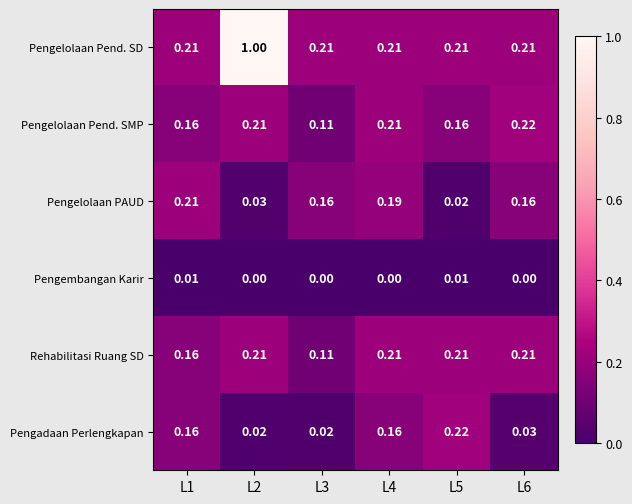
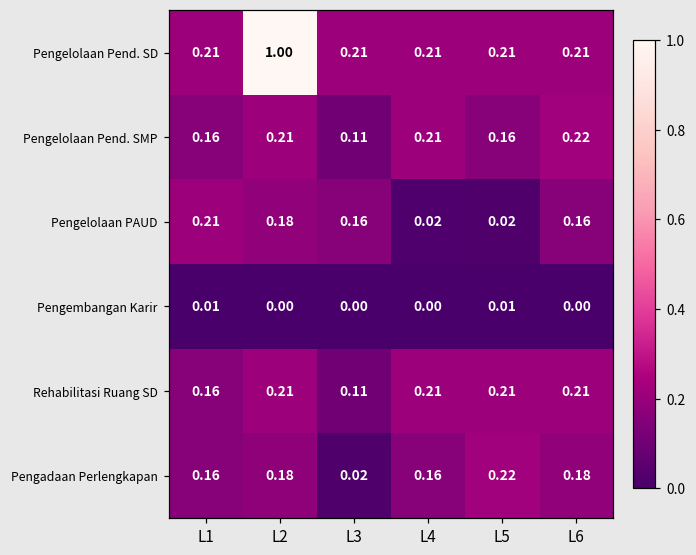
  {
    "Pengelolaan Pend. SD": {
      "L1": 0.21,
      "L2": 1.00,
      "L3": 0.21,
      "L4": 0.21,
      "L5": 0.21,
      "L6": 0.21
    },
    "Pengelolaan Pend. SMP": {
      "L1": 0.16,
      "L2": 0.21,
      "L3": 0.11,
      "L4": 0.21,
      "L5": 0.16,
      "L6": 0.22
    },
    "Pengelolaan PAUD": {
      "L1": 0.21,
-     "L2": 0.03,
+     "L2": 0.18,
      "L3": 0.16,
-     "L4": 0.19,
+     "L4": 0.02,
      "L5": 0.02,
      "L6": 0.16
    },
    "Pengembangan Karir": {
      "L1": 0.01,
      "L2": 0.00,
      "L3": 0.00,
      "L4": 0.00,
      "L5": 0.01,
      "L6": 0.00
    },
    "Rehabilitasi Ruang SD": {
      "L1": 0.16,
      "L2": 0.21,
      "L3": 0.11,
      "L4": 0.21,
      "L5": 0.21,
      "L6": 0.21
    },
    "Pengadaan Perlengkapan": {
      "L1": 0.16,
-     "L2": 0.02,
+     "L2": 0.18,
      "L3": 0.02,
      "L4": 0.16,
      "L5": 0.22,
-     "L6": 0.03
+     "L6": 0.18
    }
  }
